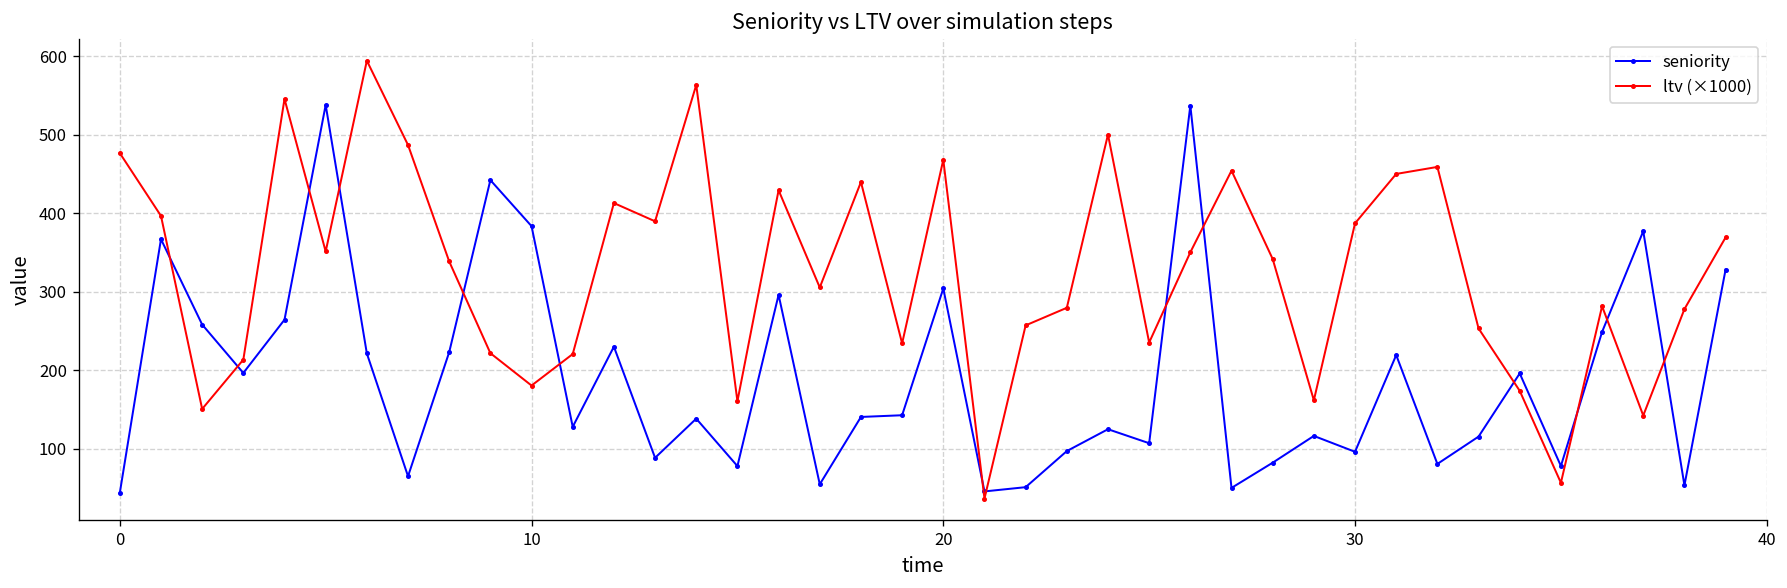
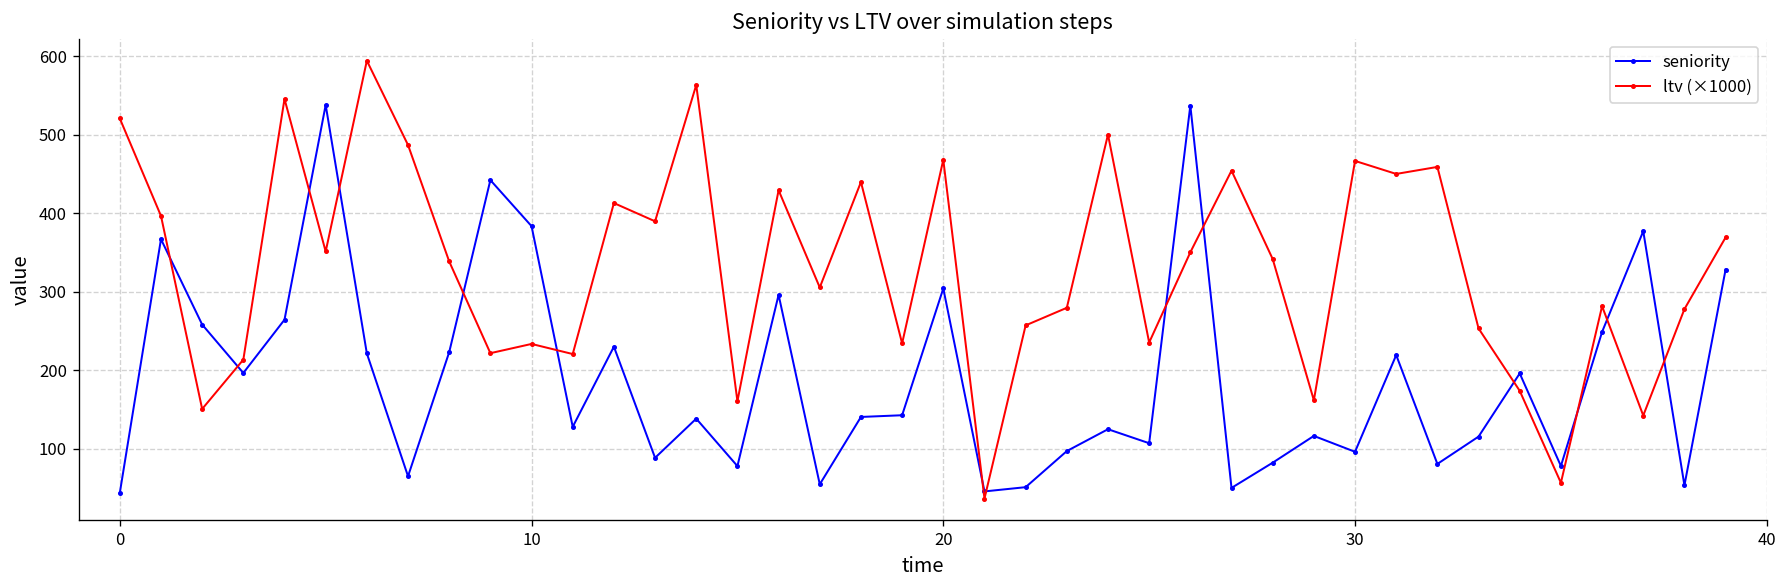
  {
    "seniority": {
      "0": 40,
      "10": 380,
      "20": 300,
      "30": 100
    },
    "ltv (×1000)": {
-     "0": 480,
-     "10": 180,
+     "0": 520,
+     "10": 230,
      "20": 470,
-     "30": 390
+     "30": 470
    }
  }
